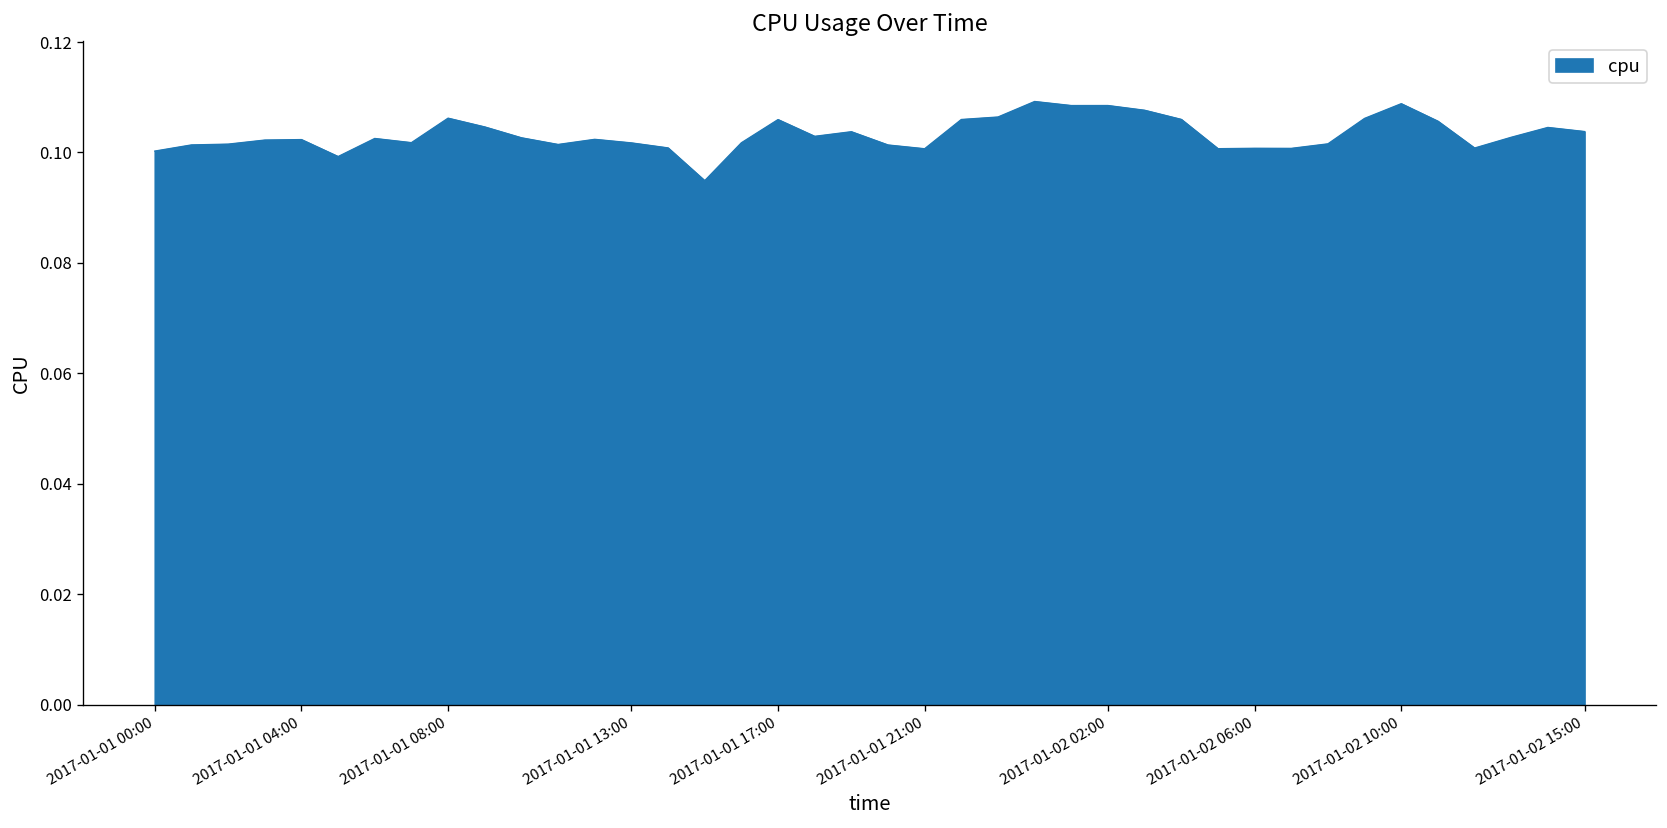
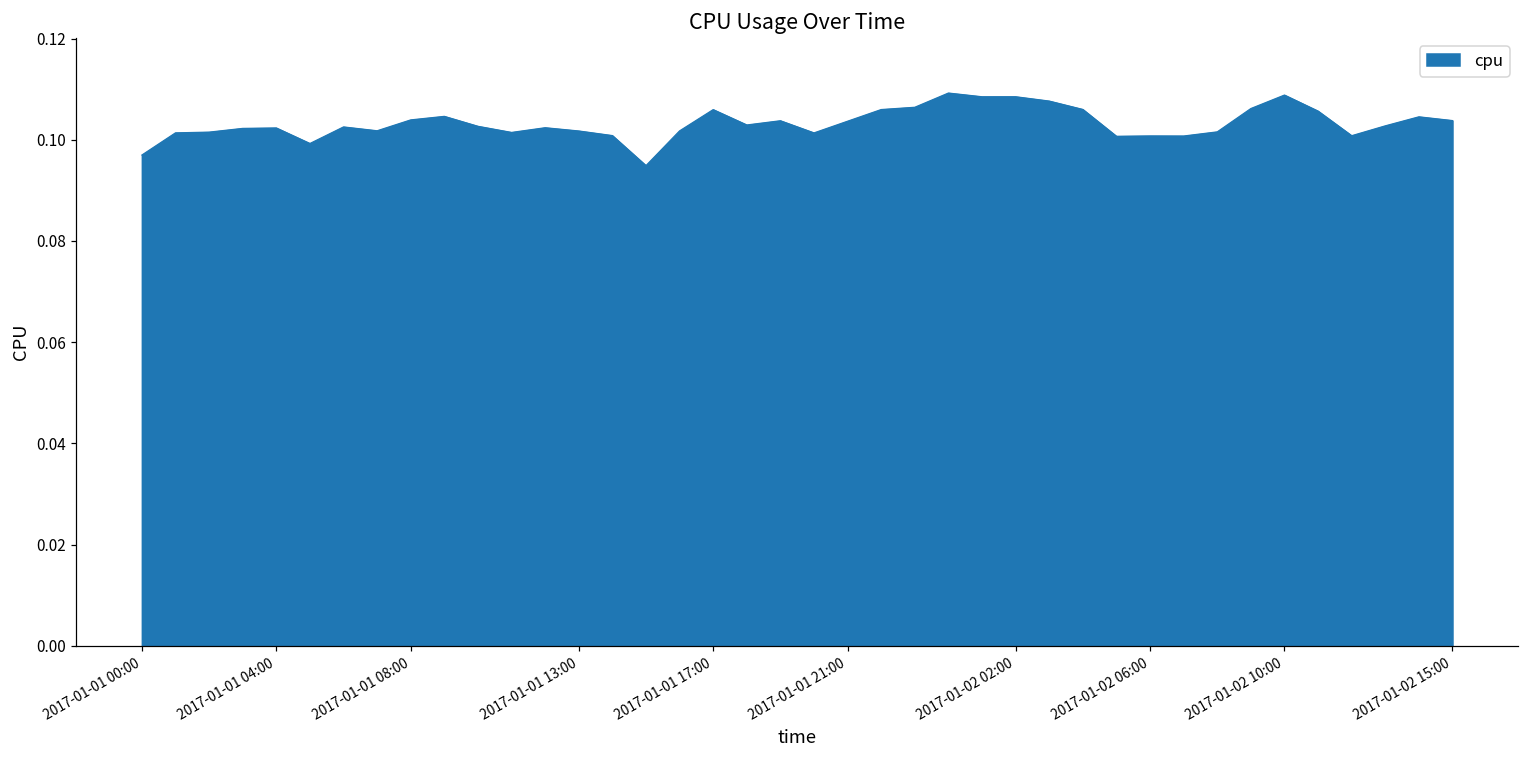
  {
-   "2017-01-01 00:00": 0.100,
+   "2017-01-01 00:00": 0.097,
    "2017-01-01 04:00": 0.102,
-   "2017-01-01 08:00": 0.106,
+   "2017-01-01 08:00": 0.104,
    "2017-01-01 13:00": 0.102,
    "2017-01-01 17:00": 0.106,
-   "2017-01-01 21:00": 0.101,
+   "2017-01-01 21:00": 0.104,
    "2017-01-02 02:00": 0.108,
    "2017-01-02 06:00": 0.101,
    "2017-01-02 10:00": 0.109,
    "2017-01-02 15:00": 0.104
  }
